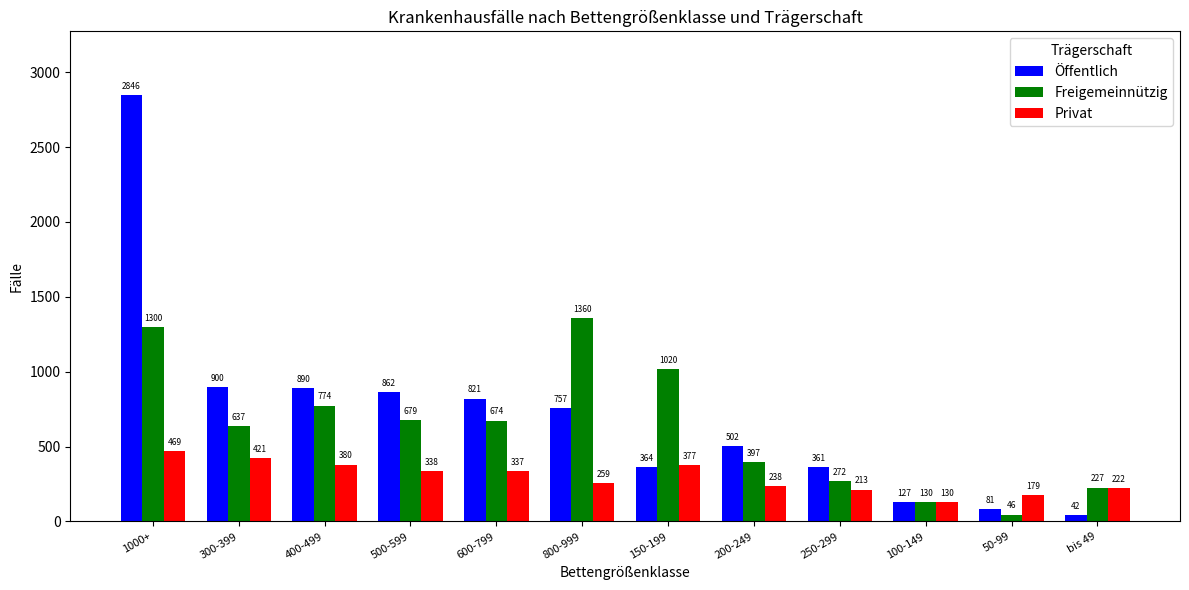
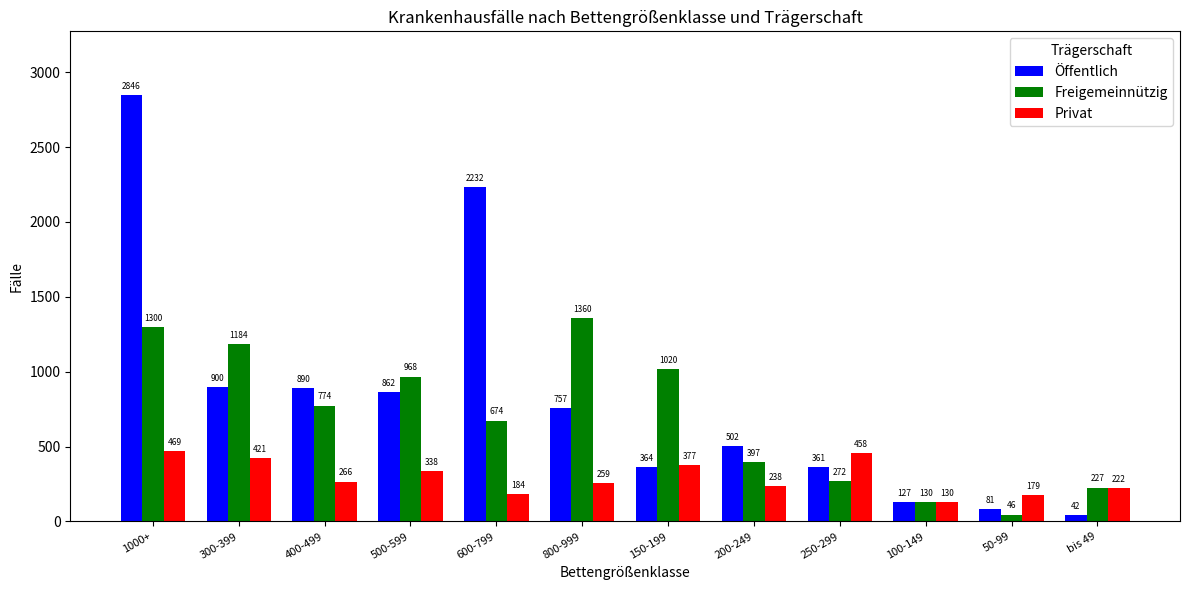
  {
    "Öffentlich": {
      "1000+": 2846,
      "300-399": 900,
      "400-499": 890,
      "500-599": 862,
-     "600-799": 821,
+     "600-799": 2232,
      "800-999": 757,
      "150-199": 364,
      "200-249": 502,
      "250-299": 361,
      "100-149": 127,
      "50-99": 81,
      "bis 49": 42
    },
    "Freigemeinnützig": {
      "1000+": 1300,
-     "300-399": 637,
+     "300-399": 1184,
      "400-499": 774,
-     "500-599": 679,
+     "500-599": 968,
      "600-799": 674,
      "800-999": 1360,
      "150-199": 1020,
      "200-249": 397,
      "250-299": 272,
      "100-149": 130,
      "50-99": 46,
      "bis 49": 227
    },
    "Privat": {
      "1000+": 469,
      "300-399": 421,
-     "400-499": 380,
+     "400-499": 266,
      "500-599": 338,
-     "600-799": 337,
+     "600-799": 184,
      "800-999": 259,
      "150-199": 377,
      "200-249": 238,
-     "250-299": 213,
+     "250-299": 458,
      "100-149": 130,
      "50-99": 179,
      "bis 49": 222
    }
  }
